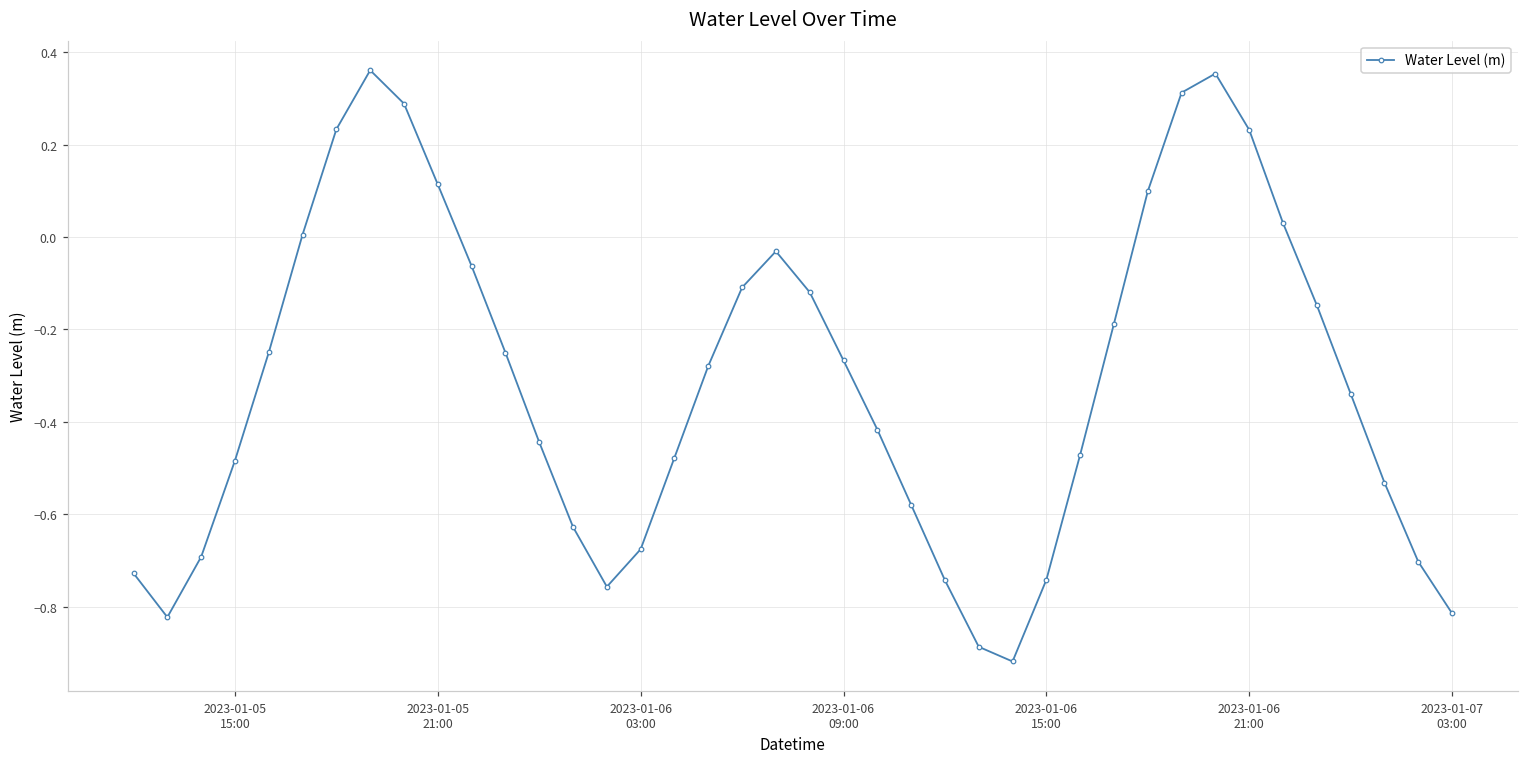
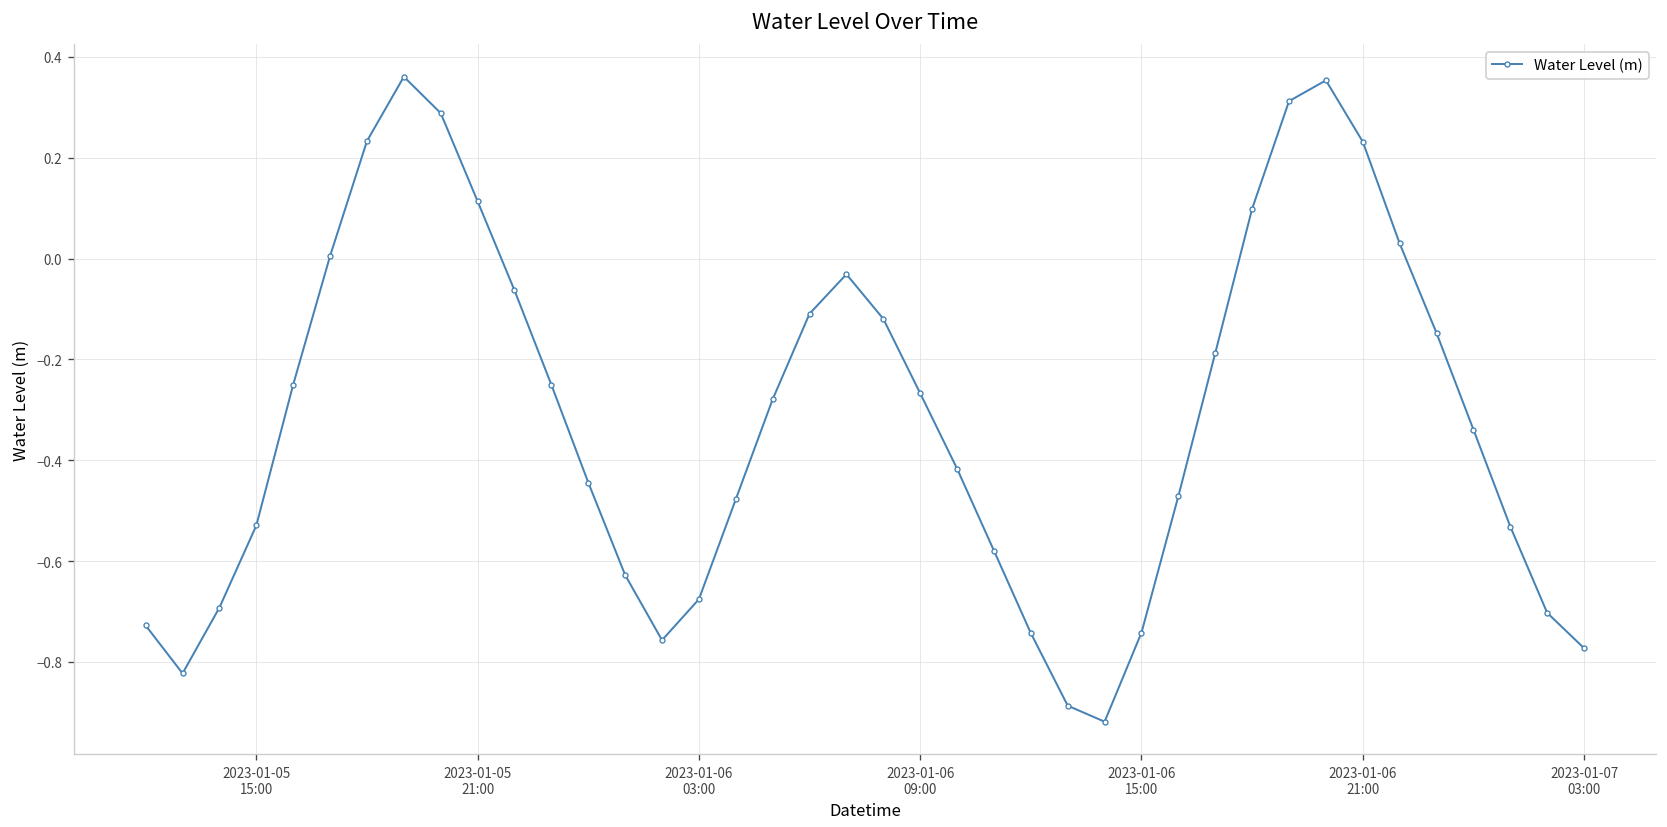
  {
-   "2023-01-05 15:00": -0.48,
+   "2023-01-05 15:00": -0.53,
    "2023-01-05 21:00": 0.11,
    "2023-01-06 03:00": -0.68,
    "2023-01-06 09:00": -0.27,
    "2023-01-06 15:00": -0.74,
    "2023-01-06 21:00": 0.23,
-   "2023-01-07 03:00": -0.81
+   "2023-01-07 03:00": -0.77
  }
